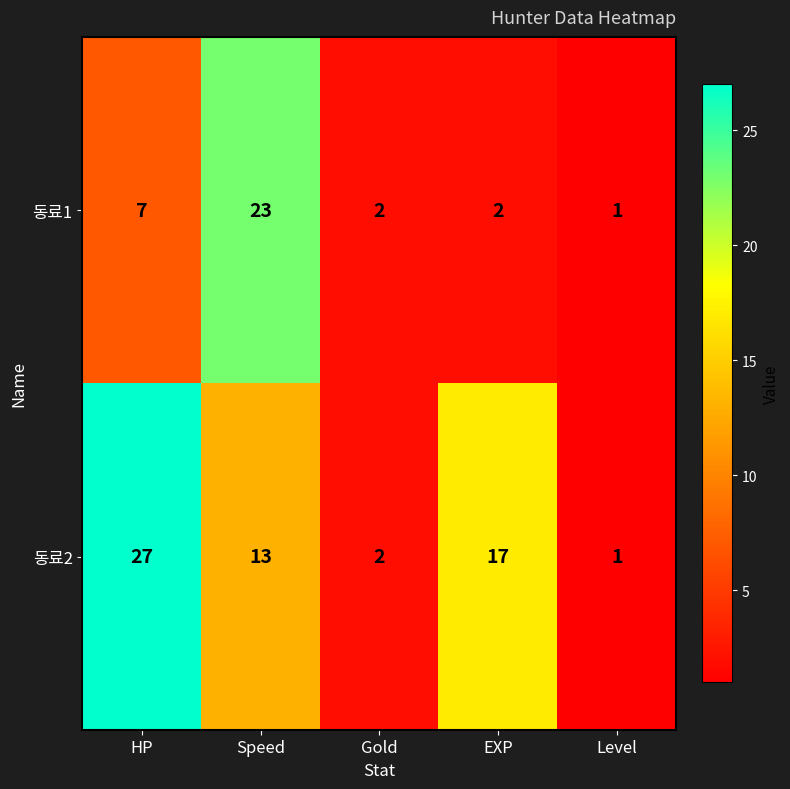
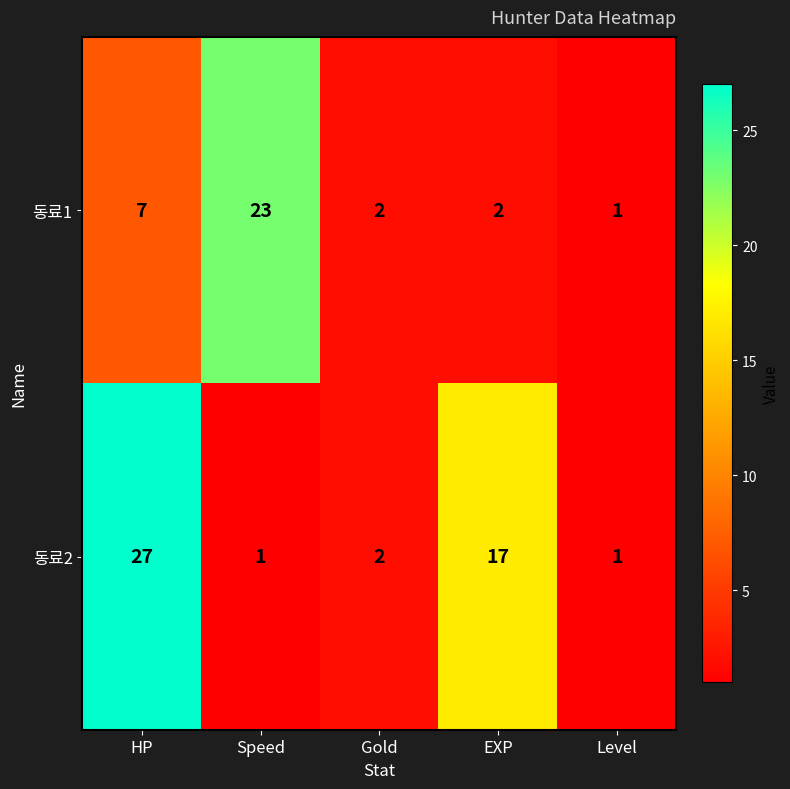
  {
    "동료1": {
      "HP": 7,
      "Speed": 23,
      "Gold": 2,
      "EXP": 2,
      "Level": 1
    },
    "동료2": {
      "HP": 27,
-     "Speed": 13,
+     "Speed": 1,
      "Gold": 2,
      "EXP": 17,
      "Level": 1
    }
  }
